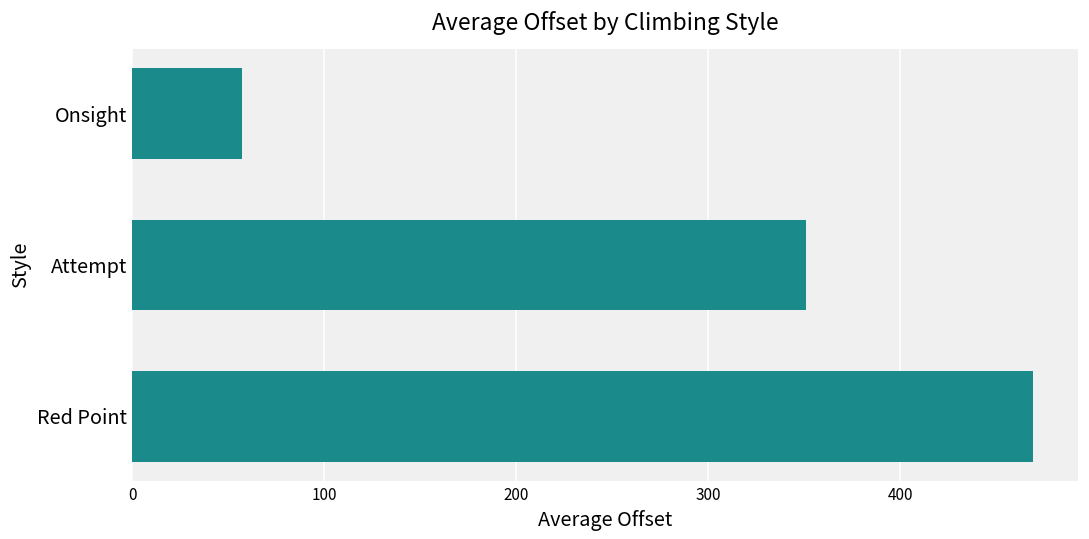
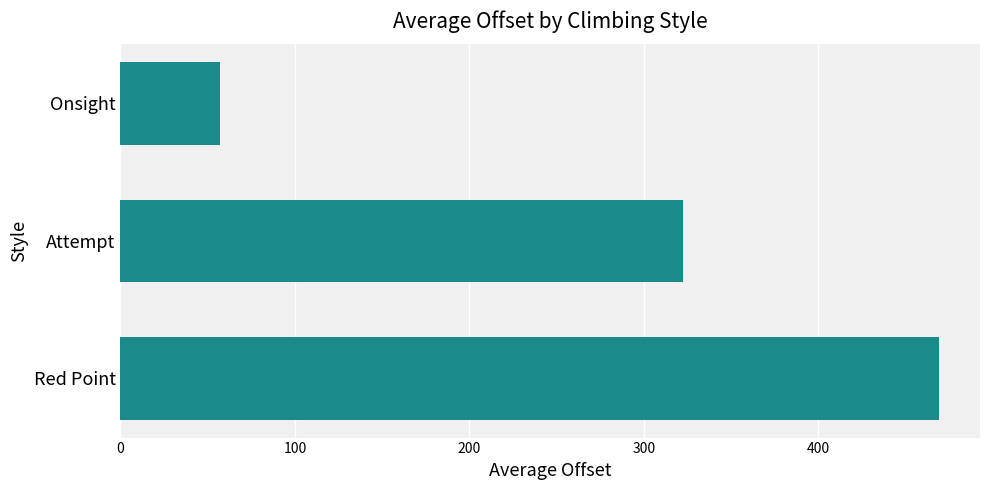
  {
    "Onsight": 57,
-   "Attempt": 351,
+   "Attempt": 322,
    "Red Point": 469
  }
